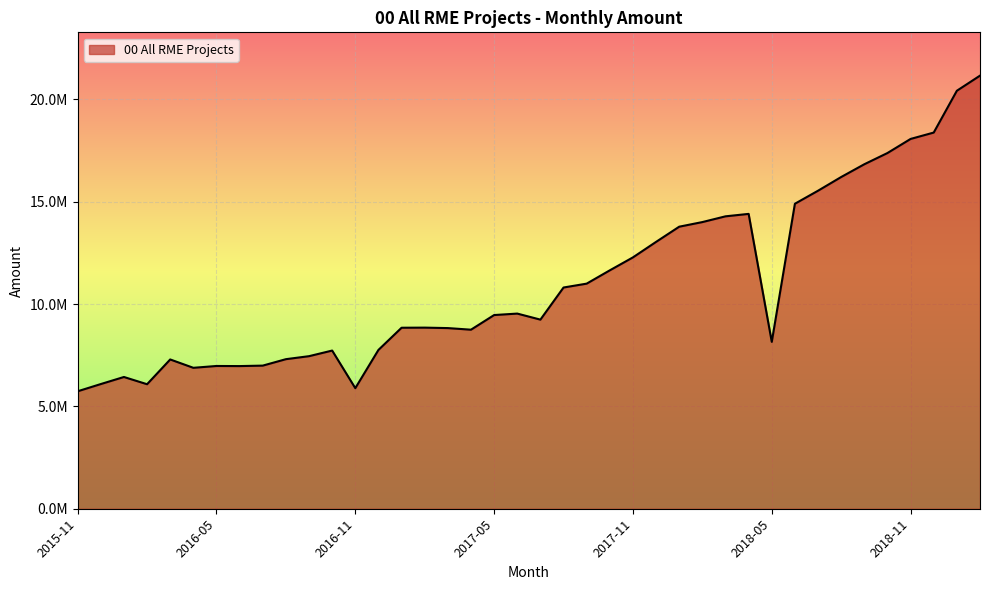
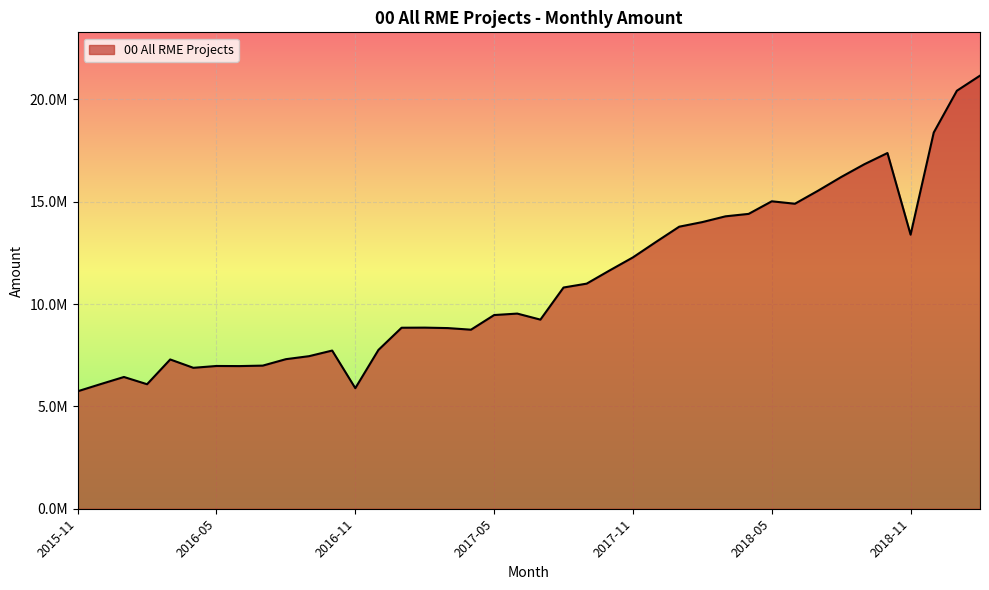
  {
    "2015-11": 5700000,
    "2016-05": 7000000,
    "2016-11": 5900000,
    "2017-05": 9500000,
    "2017-11": 12300000,
-   "2018-05": 8200000,
-   "2018-11": 18100000
+   "2018-05": 15000000,
+   "2018-11": 13400000
  }
